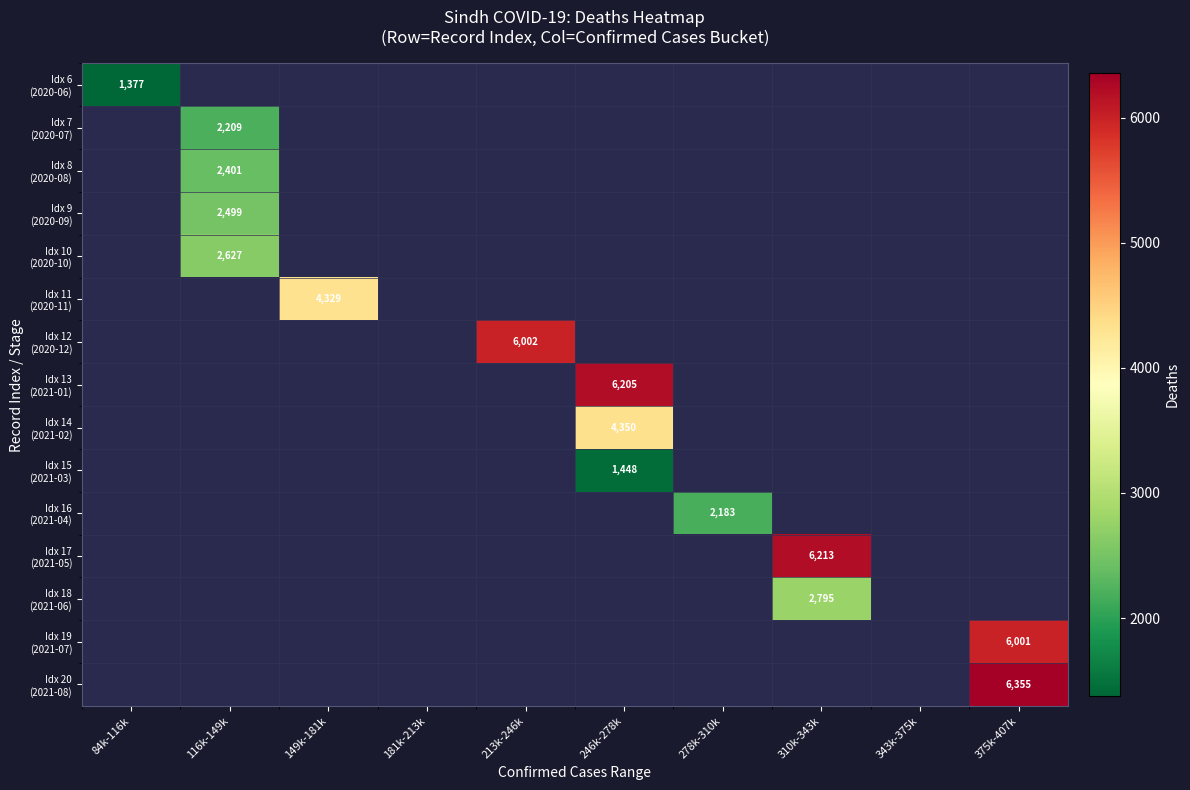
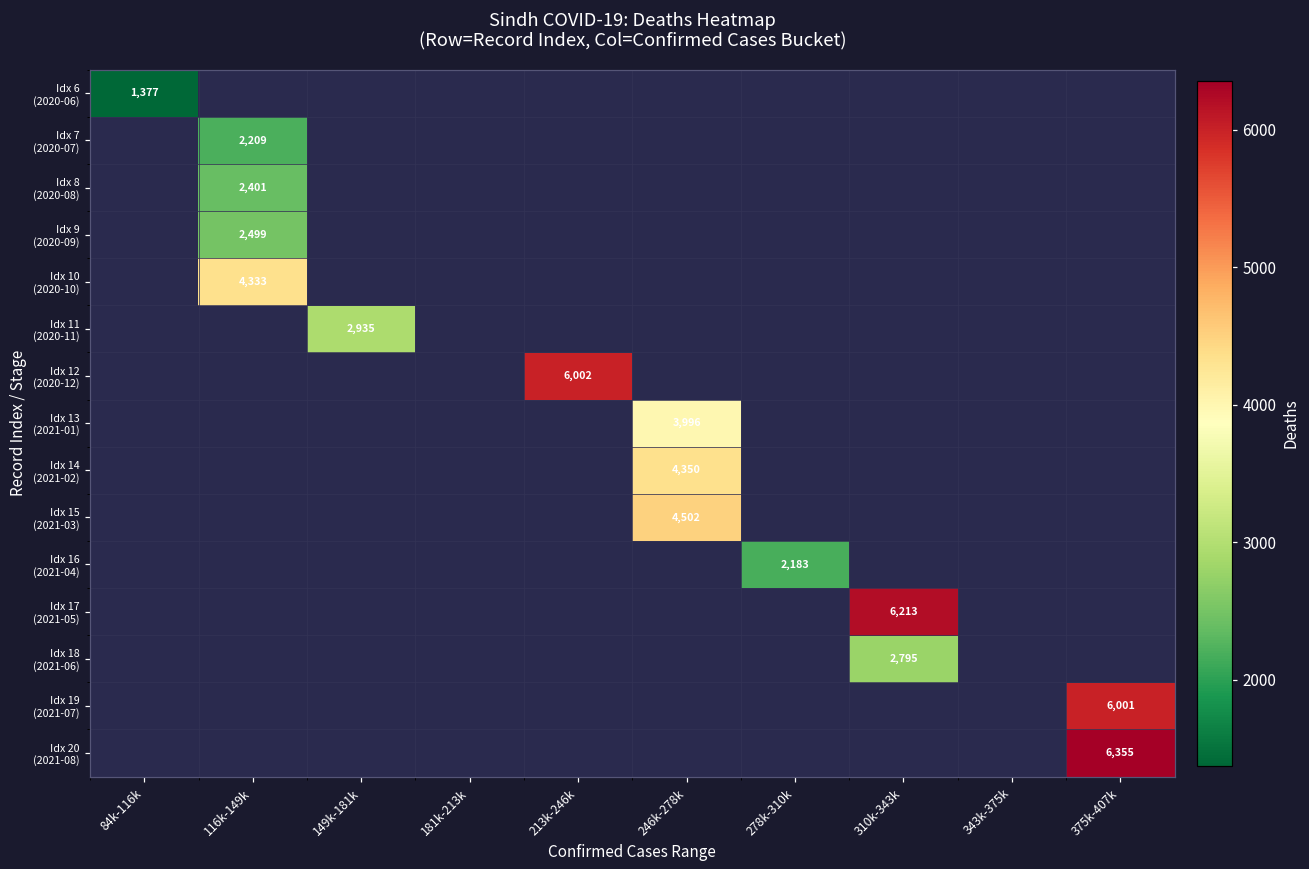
  {
    "Idx 6 (2020-06)": {
      "84k-116k": "1,377"
    },
    "Idx 7 (2020-07)": {
      "116k-149k": "2,209"
    },
    "Idx 8 (2020-08)": {
      "116k-149k": "2,401"
    },
    "Idx 9 (2020-09)": {
      "116k-149k": "2,499"
    },
    "Idx 10 (2020-10)": {
-     "116k-149k": "2,627"
+     "116k-149k": "4,333"
    },
    "Idx 11 (2020-11)": {
-     "149k-181k": "4,329"
+     "149k-181k": "2,935"
    },
    "Idx 12 (2020-12)": {
      "213k-246k": "6,002"
    },
    "Idx 13 (2021-01)": {
-     "246k-278k": "6,205"
+     "246k-278k": "3,996"
    },
    "Idx 14 (2021-02)": {
      "246k-278k": "4,350"
    },
    "Idx 15 (2021-03)": {
-     "246k-278k": "1,448"
+     "246k-278k": "4,502"
    },
    "Idx 16 (2021-04)": {
      "278k-310k": "2,183"
    },
    "Idx 17 (2021-05)": {
      "310k-343k": "6,213"
    },
    "Idx 18 (2021-06)": {
      "310k-343k": "2,795"
    },
    "Idx 19 (2021-07)": {
      "375k-407k": "6,001"
    },
    "Idx 20 (2021-08)": {
      "375k-407k": "6,355"
    }
  }
